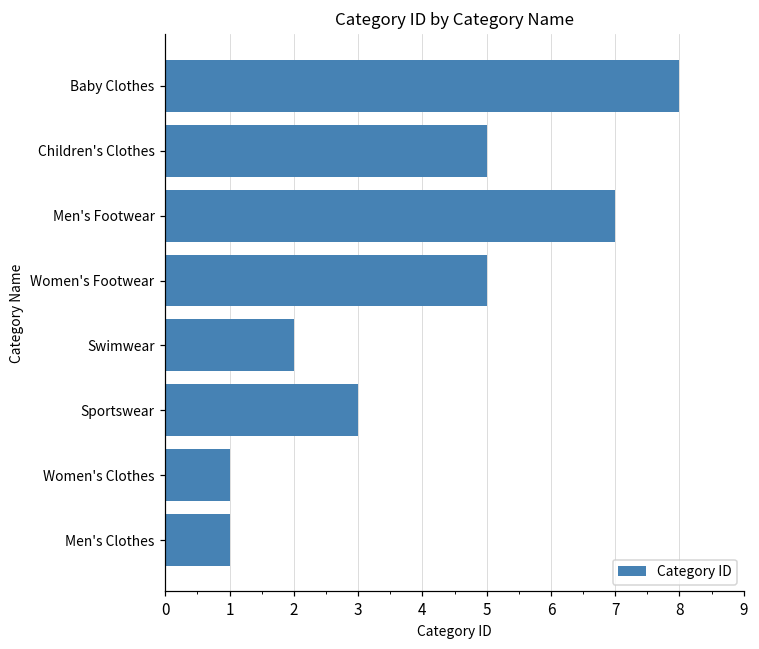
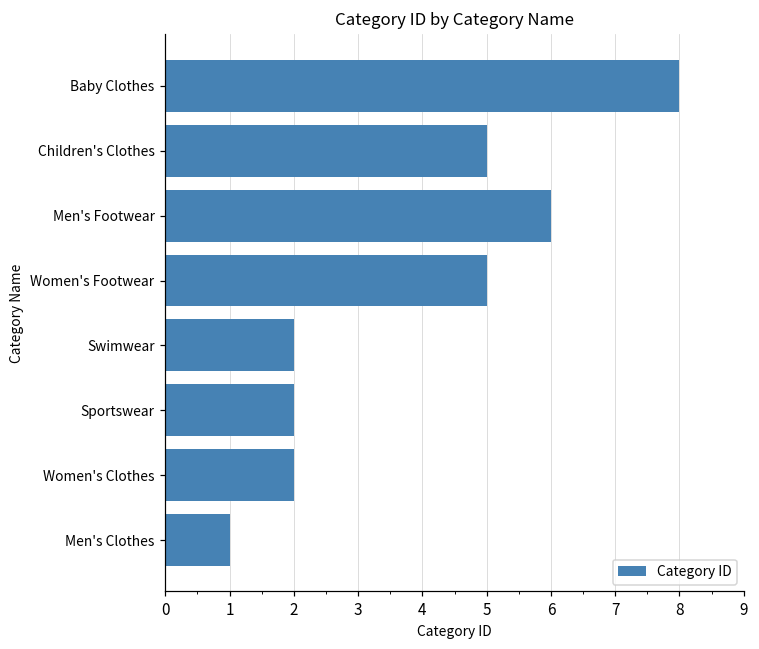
  {
    "Baby Clothes": 8,
    "Children's Clothes": 5,
-   "Men's Footwear": 7,
+   "Men's Footwear": 6,
    "Women's Footwear": 5,
    "Swimwear": 2,
-   "Sportswear": 3,
-   "Women's Clothes": 1,
+   "Sportswear": 2,
+   "Women's Clothes": 2,
    "Men's Clothes": 1
  }
